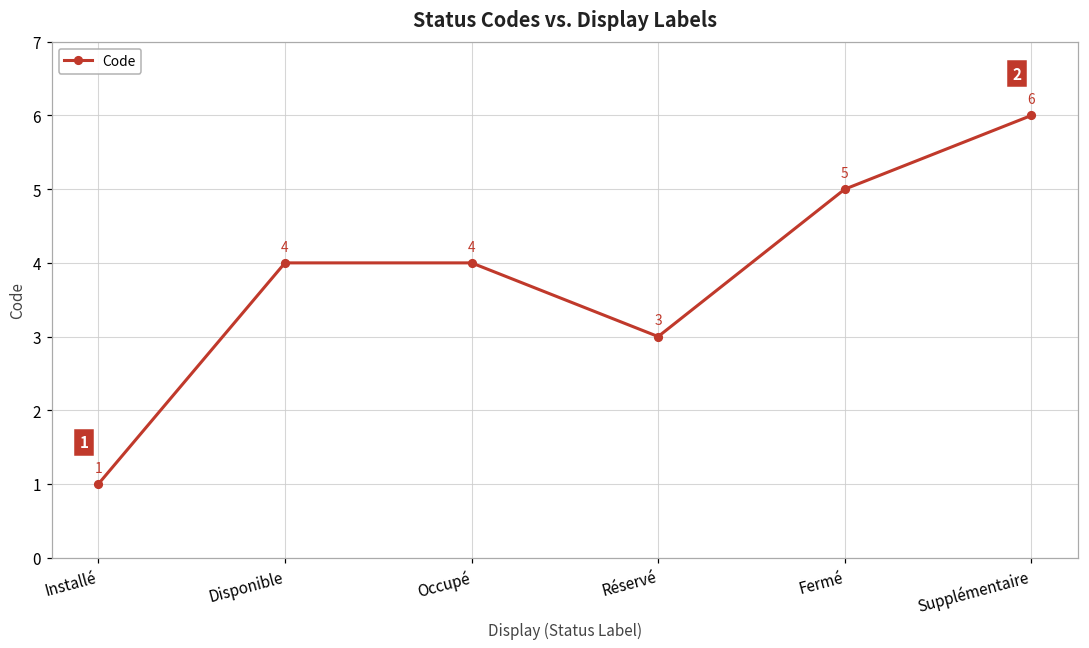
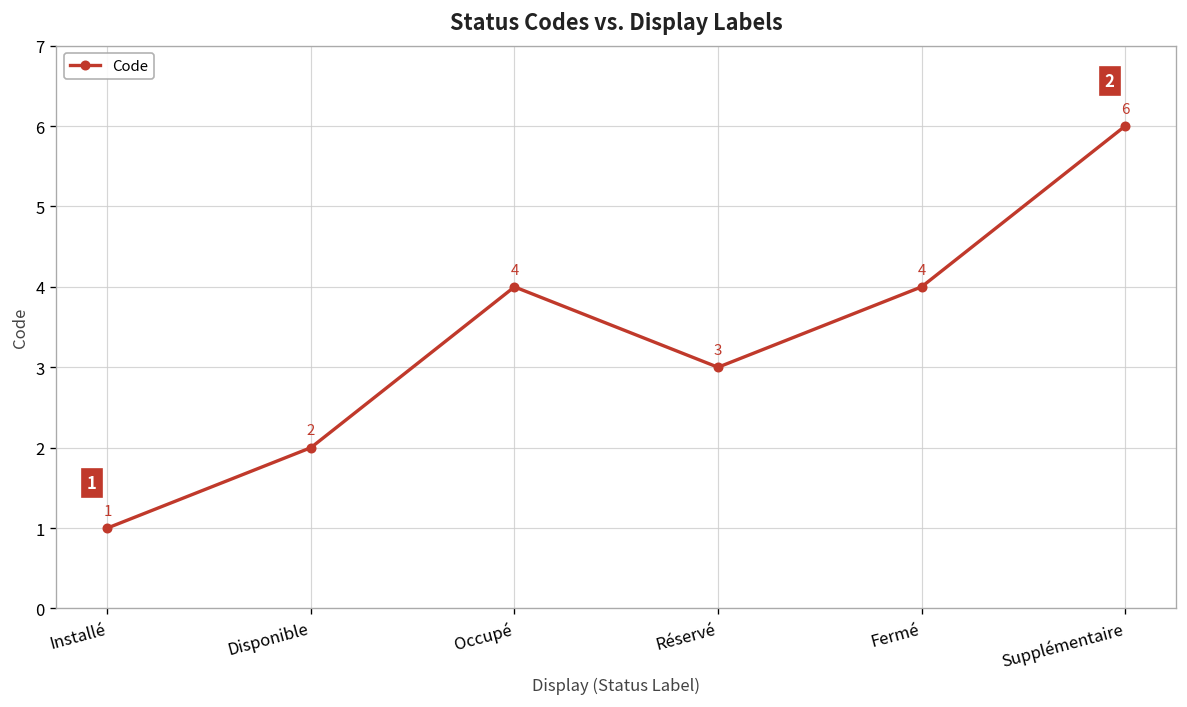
  {
    "Installé": 1,
-   "Disponible": 4,
+   "Disponible": 2,
    "Occupé": 4,
    "Réservé": 3,
-   "Fermé": 5,
+   "Fermé": 4,
    "Supplémentaire": 6
  }
